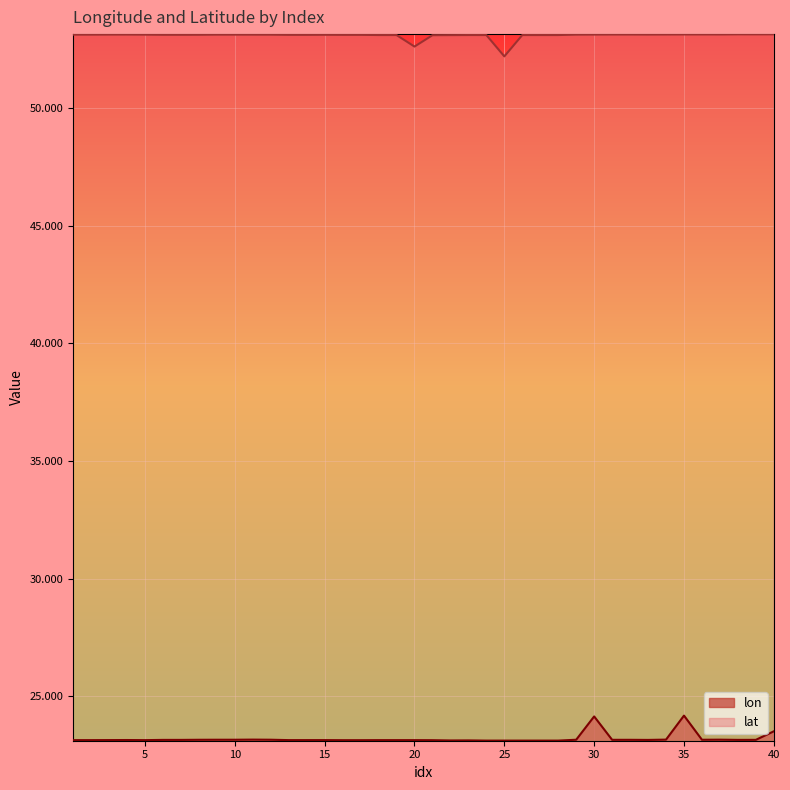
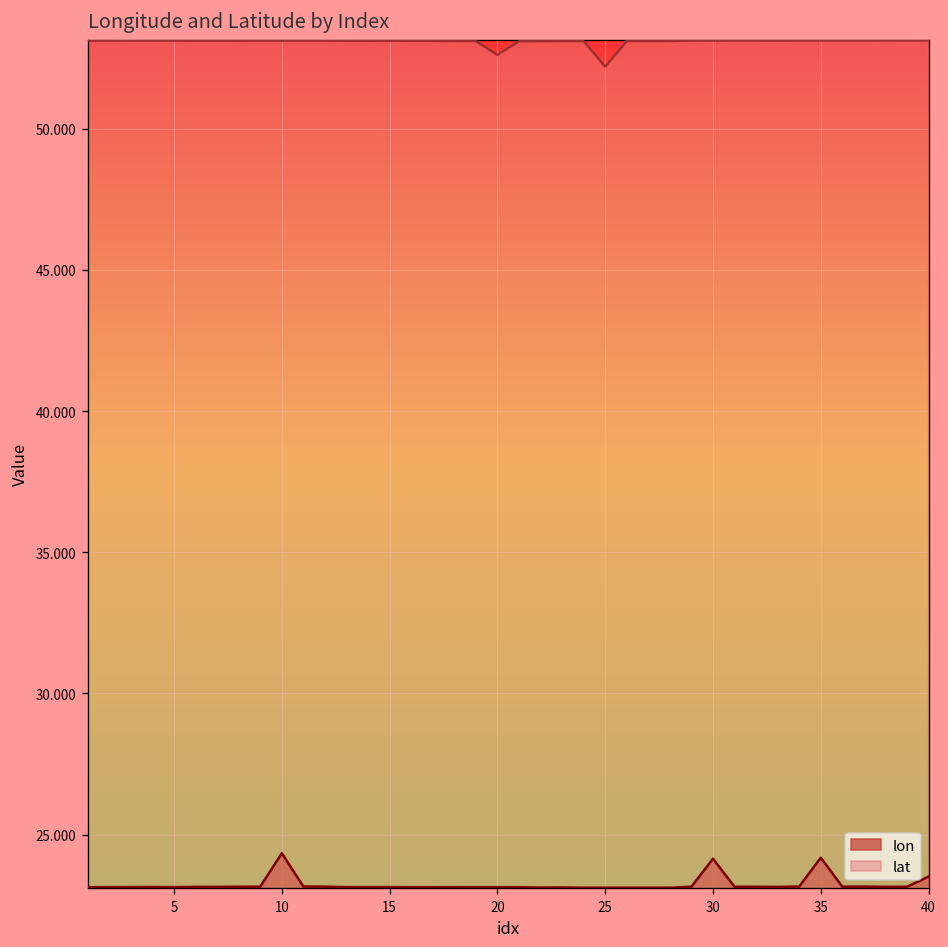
  {
    "lon": {
      "5": 23.1,
-     "10": 23.2,
+     "10": 24.3,
      "15": 23.1,
      "20": 23.1,
      "25": 23.1,
      "30": 24.1,
      "35": 24.2,
      "40": 23.5
    },
    "lat": {
      "5": 53.1,
      "10": 53.1,
      "15": 53.1,
      "20": 52.6,
      "25": 52.2,
      "30": 53.1,
      "35": 53.1,
      "40": 53.1
    }
  }
